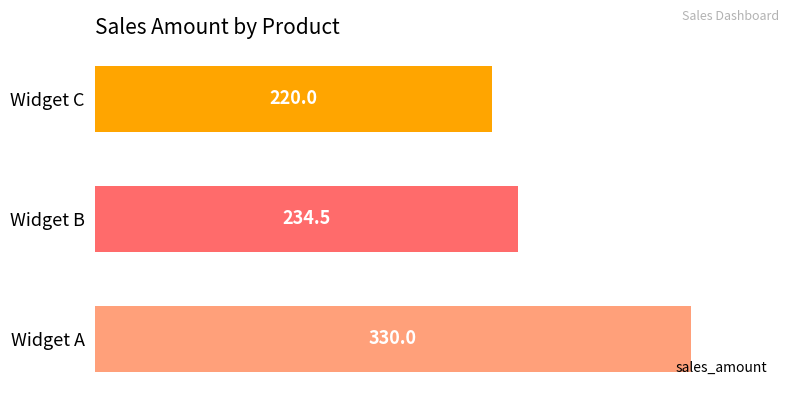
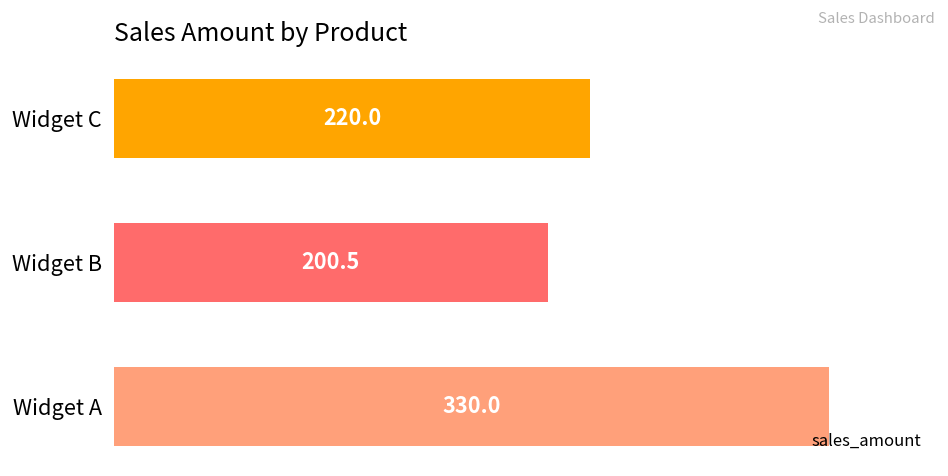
  {
    "Widget C": 220.0,
-   "Widget B": 234.5,
+   "Widget B": 200.5,
    "Widget A": 330.0
  }
